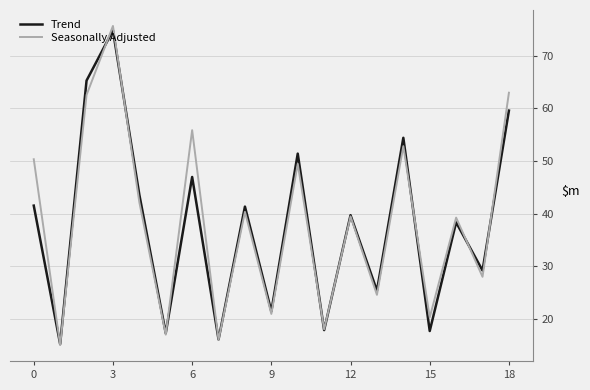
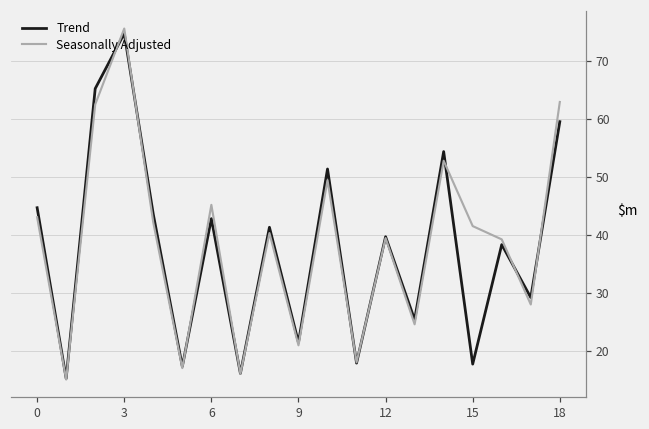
  {
    "Trend": {
-     "0": 42,
+     "0": 45,
      "3": 75,
-     "6": 47,
+     "6": 43,
      "9": 21,
      "15": 18,
      "18": 60
    },
    "Seasonally Adjusted": {
-     "0": 50,
+     "0": 43,
      "3": 76,
-     "6": 56,
+     "6": 45,
      "9": 21,
-     "15": 20,
+     "15": 42,
      "18": 63
    }
  }
